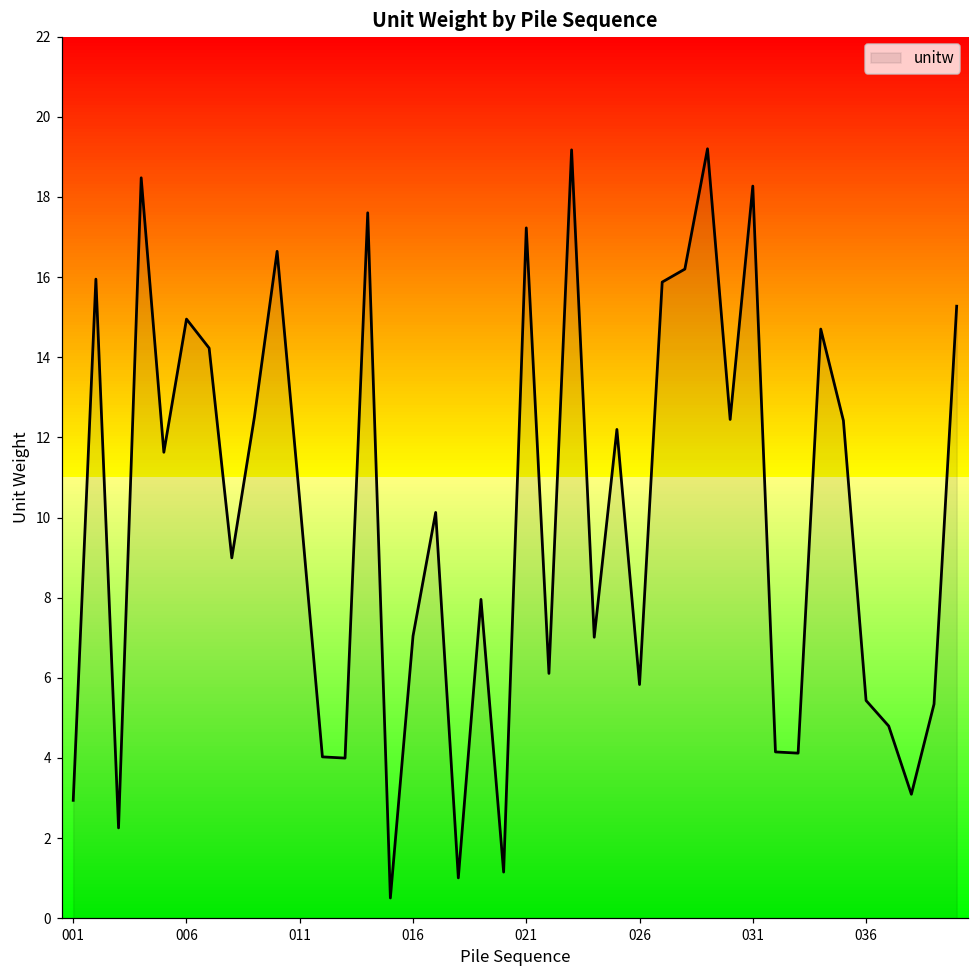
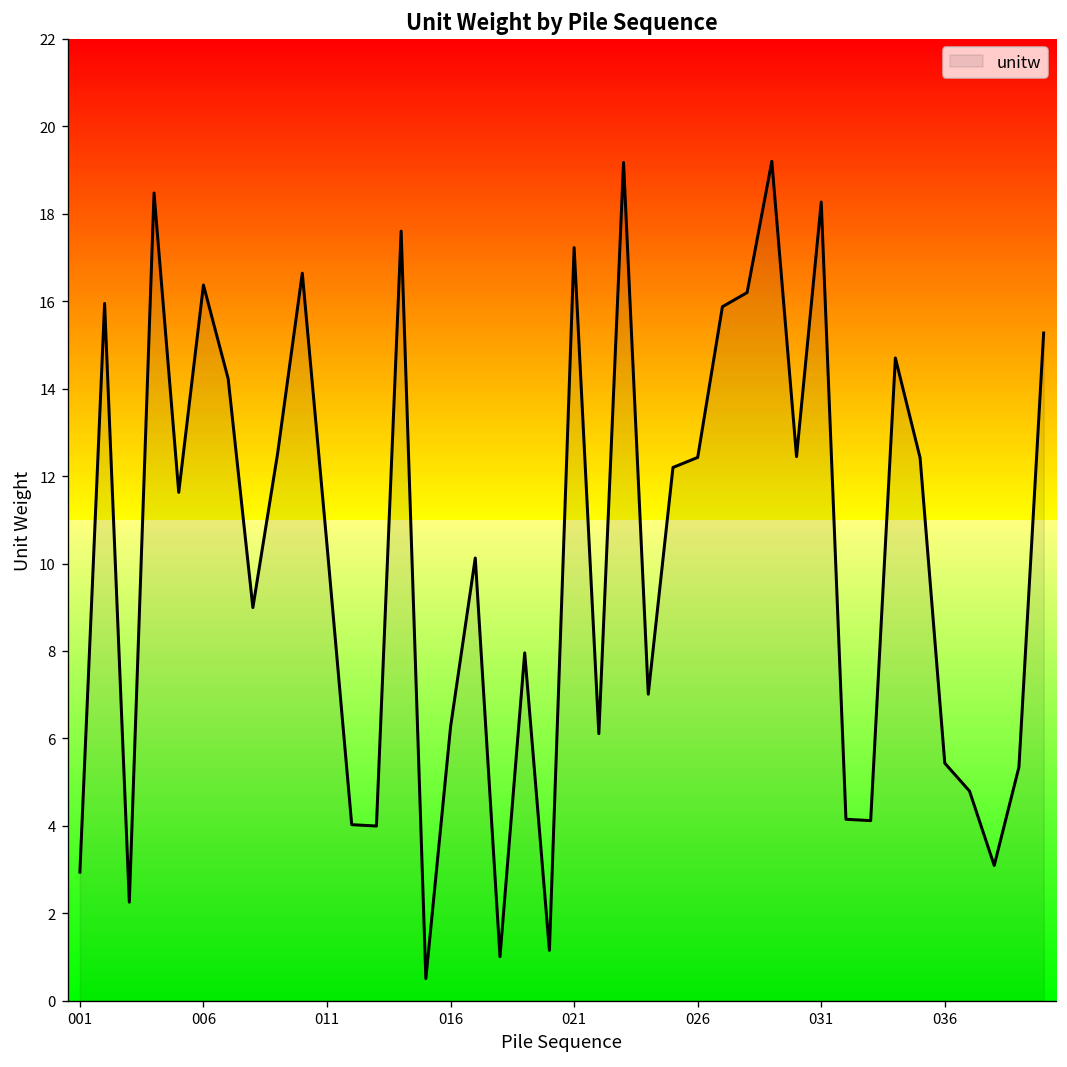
  {
    "001": 2.9,
-   "006": 15.0,
+   "006": 16.4,
    "011": 10.4,
-   "016": 7.0,
+   "016": 6.3,
    "021": 17.2,
-   "026": 5.8,
+   "026": 12.4,
    "031": 18.3,
    "036": 5.4
  }
